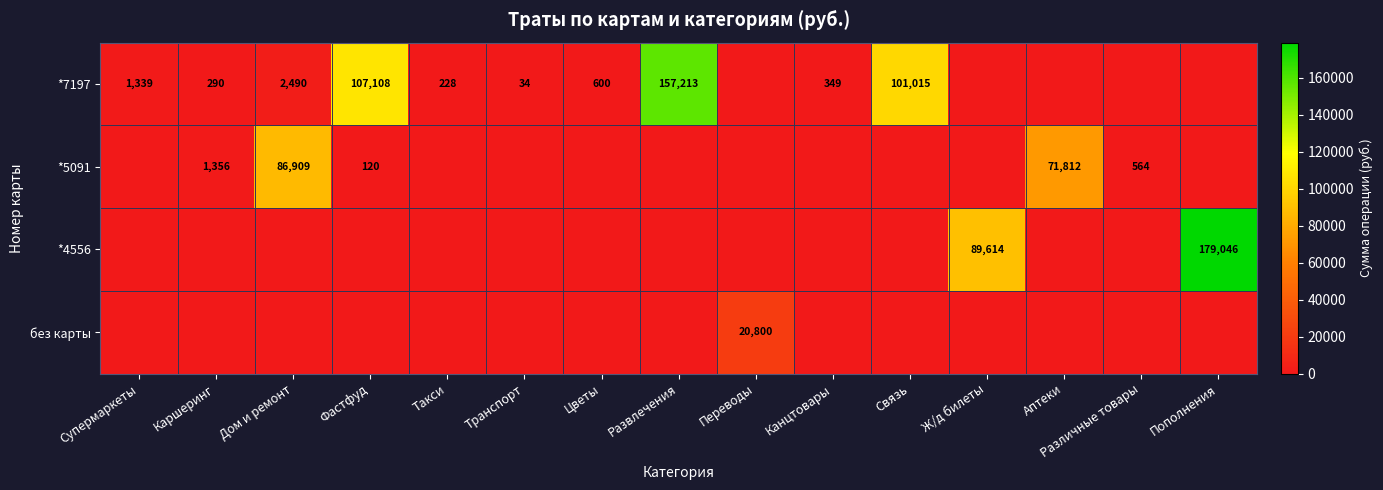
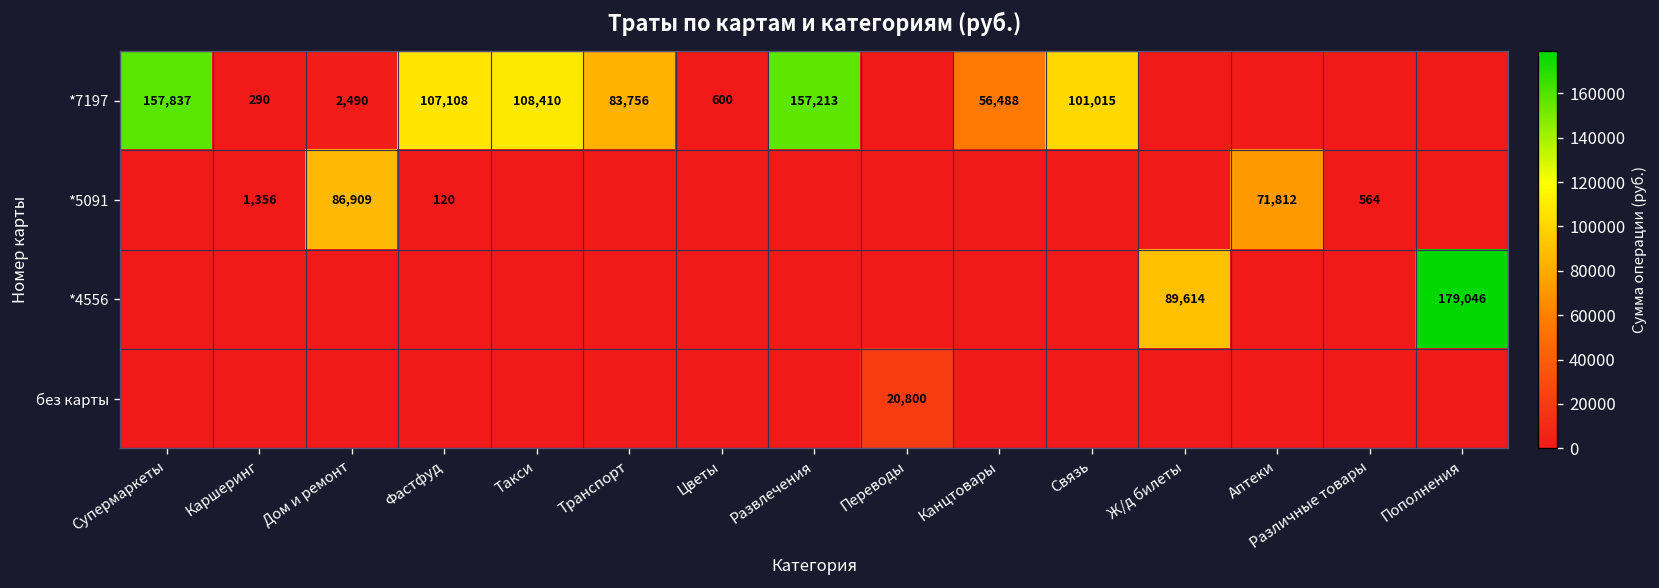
  {
    "*7197": {
-     "Супермаркеты": "1,339",
+     "Супермаркеты": "157,837",
      "Каршеринг": "290",
      "Дом и ремонт": "2,490",
      "Фастфуд": "107,108",
-     "Такси": "228",
-     "Транспорт": "34",
+     "Такси": "108,410",
+     "Транспорт": "83,756",
      "Цветы": "600",
      "Развлечения": "157,213",
-     "Канцтовары": "349",
+     "Канцтовары": "56,488",
      "Связь": "101,015"
    },
    "*5091": {
      "Каршеринг": "1,356",
      "Дом и ремонт": "86,909",
      "Фастфуд": "120",
      "Аптеки": "71,812",
      "Различные товары": "564"
    },
    "*4556": {
      "Ж/д билеты": "89,614",
      "Пополнения": "179,046"
    },
    "без карты": {
      "Переводы": "20,800"
    }
  }
